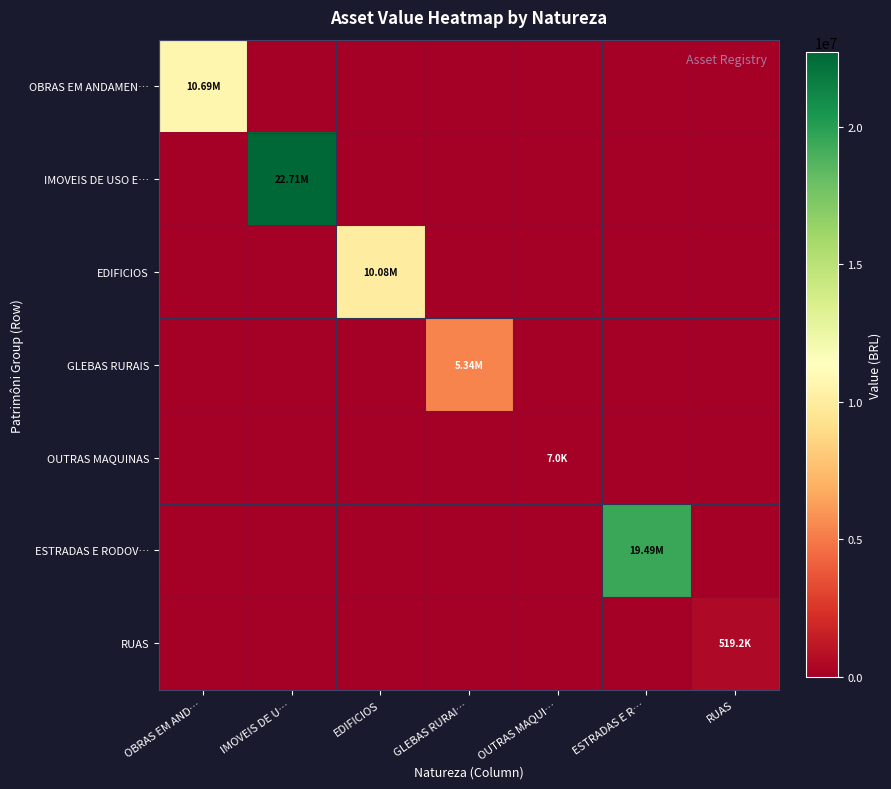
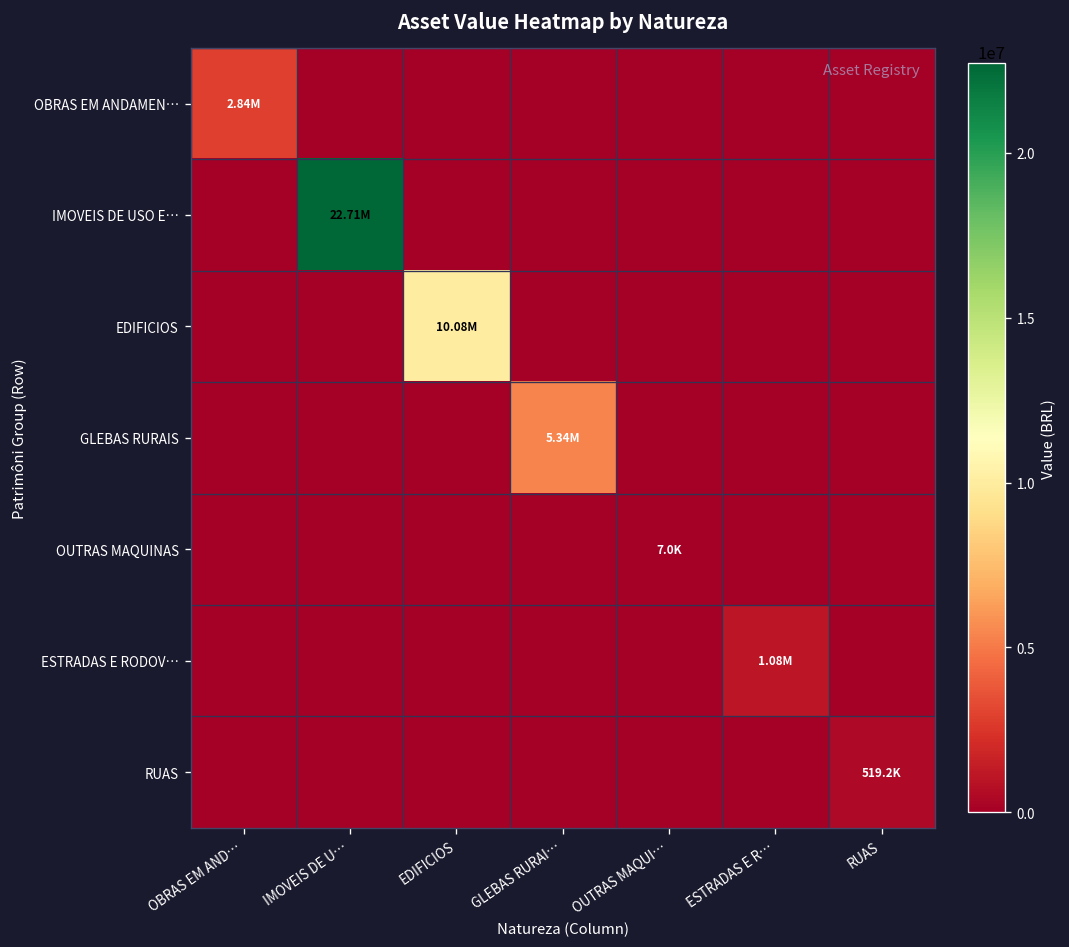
  {
    "OBRAS EM ANDAMEN…": {
-     "OBRAS EM AND…": "10.69M"
+     "OBRAS EM AND…": "2.84M"
    },
    "IMOVEIS DE USO E…": {
      "IMOVEIS DE U…": "22.71M"
    },
    "EDIFICIOS": {
      "EDIFICIOS": "10.08M"
    },
    "GLEBAS RURAIS": {
      "GLEBAS RURAI…": "5.34M"
    },
    "OUTRAS MAQUINAS": {
      "OUTRAS MAQUI…": "7.0K"
    },
    "ESTRADAS E RODOV…": {
-     "ESTRADAS E R…": "19.49M"
+     "ESTRADAS E R…": "1.08M"
    },
    "RUAS": {
      "RUAS": "519.2K"
    }
  }
